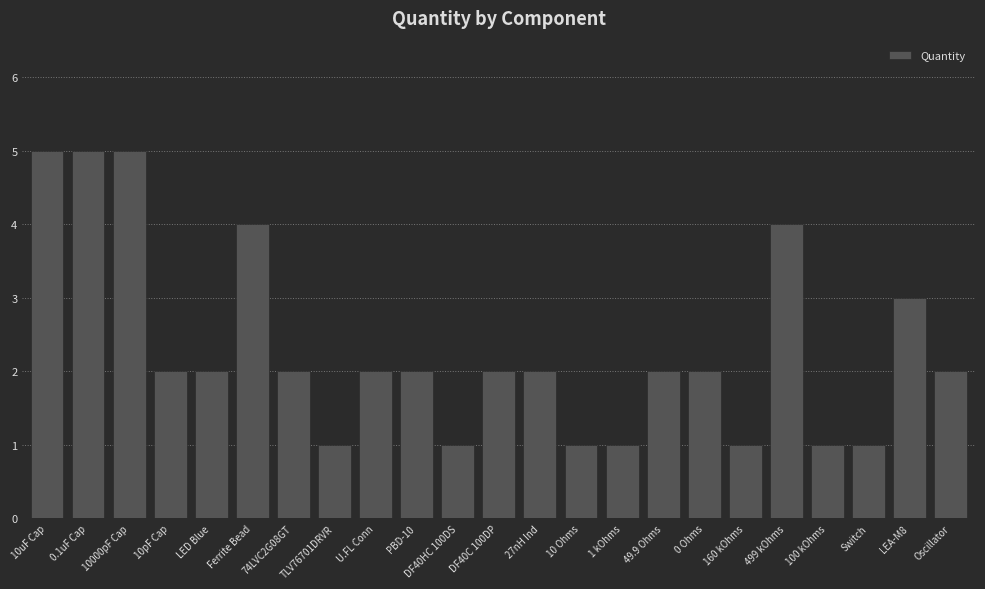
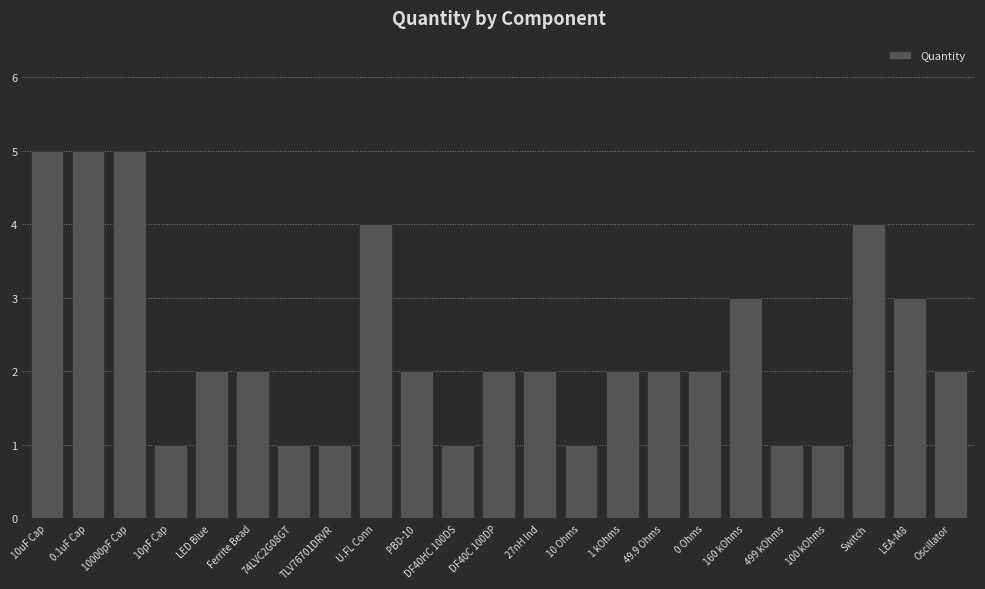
  {
    "10uF Cap": 5,
    "0.1uF Cap": 5,
    "10000pF Cap": 5,
-   "10pF Cap": 2,
+   "10pF Cap": 1,
    "LED Blue": 2,
-   "Ferrite Bead": 4,
-   "74LVC2G08GT": 2,
+   "Ferrite Bead": 2,
+   "74LVC2G08GT": 1,
    "TLV76701DRVR": 1,
-   "U.FL Conn": 2,
+   "U.FL Conn": 4,
    "PBD-10": 2,
    "DF40HC 100DS": 1,
    "DF40C 100DP": 2,
    "27nH Ind": 2,
    "10 Ohms": 1,
-   "1 kOhms": 1,
+   "1 kOhms": 2,
    "49.9 Ohms": 2,
    "0 Ohms": 2,
-   "160 kOhms": 1,
-   "499 kOhms": 4,
+   "160 kOhms": 3,
+   "499 kOhms": 1,
    "100 kOhms": 1,
-   "Switch": 1,
+   "Switch": 4,
    "LEA-M8": 3,
    "Oscillator": 2
  }
